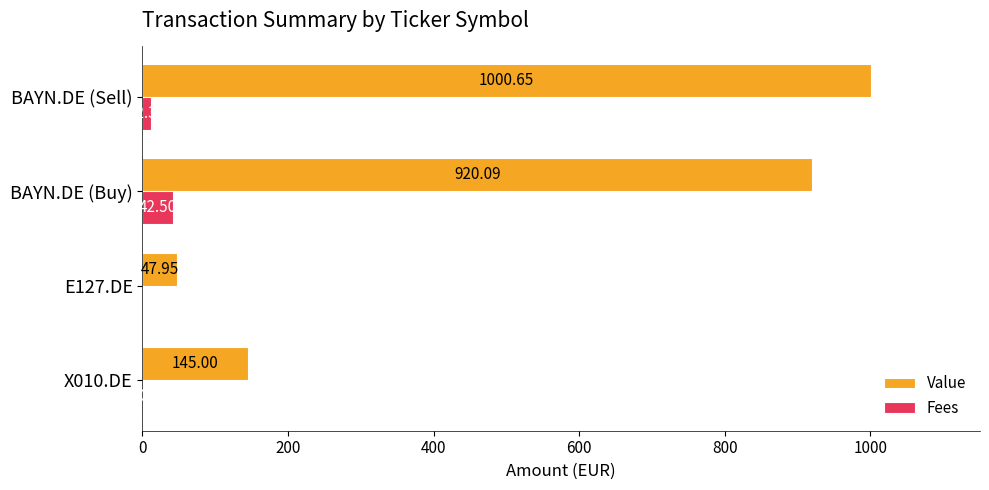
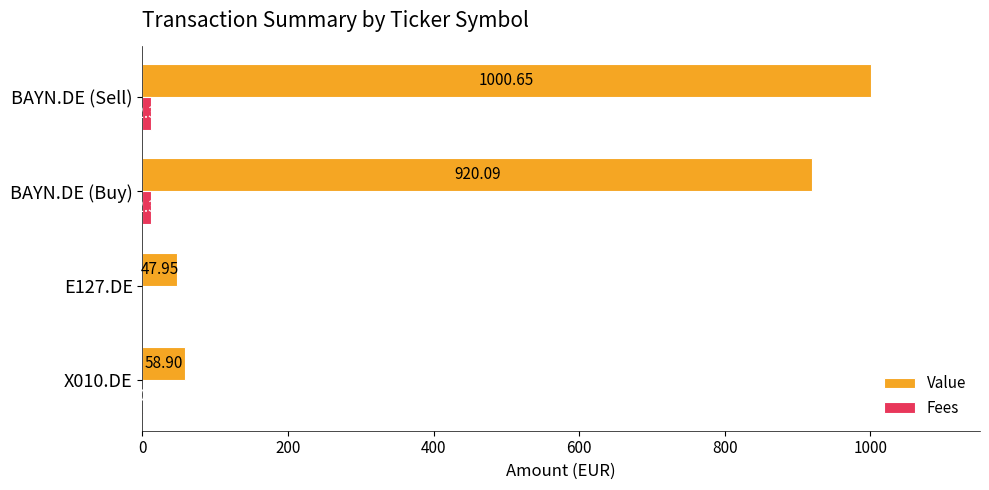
  {
    "Value": {
      "BAYN.DE (Sell)": 1000.65,
      "BAYN.DE (Buy)": 920.09,
      "E127.DE": 47.95,
-     "X010.DE": 145.00
+     "X010.DE": 58.90
    },
    "Fees": {
      "BAYN.DE (Sell)": 10,
-     "BAYN.DE (Buy)": 40,
+     "BAYN.DE (Buy)": 10,
      "E127.DE": 0
    }
  }
